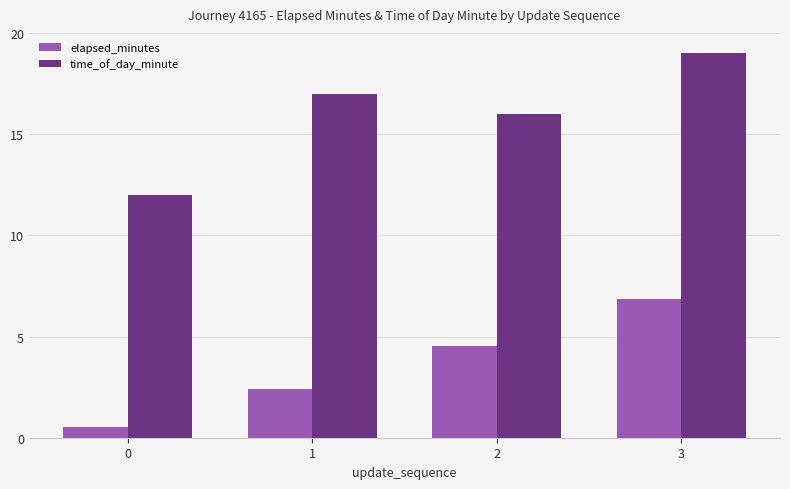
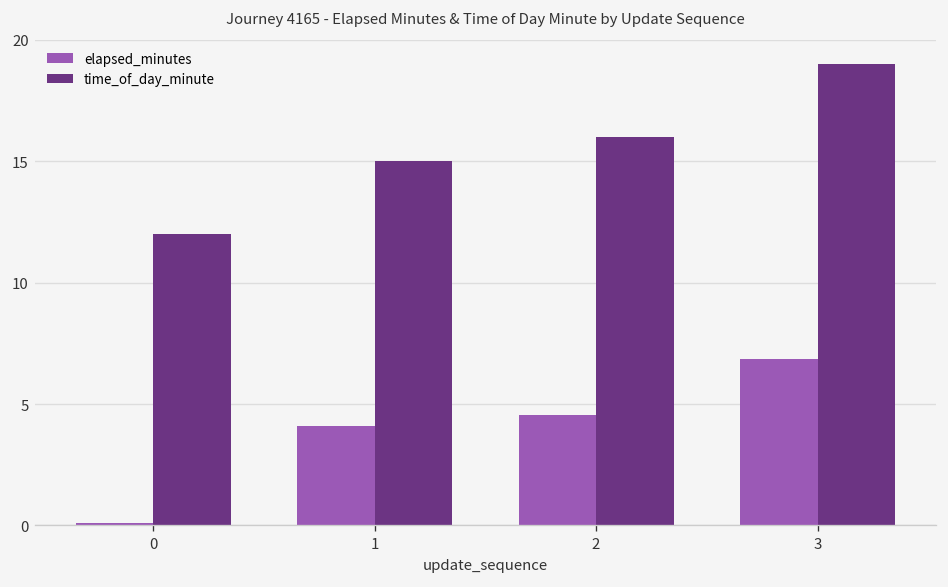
  {
    "elapsed_minutes": {
-     "0": 0.6,
-     "1": 2.4,
+     "0": 0.1,
+     "1": 4.1,
      "2": 4.5,
      "3": 6.8
    },
    "time_of_day_minute": {
      "0": 12,
-     "1": 17,
+     "1": 15,
      "2": 16,
      "3": 19
    }
  }
